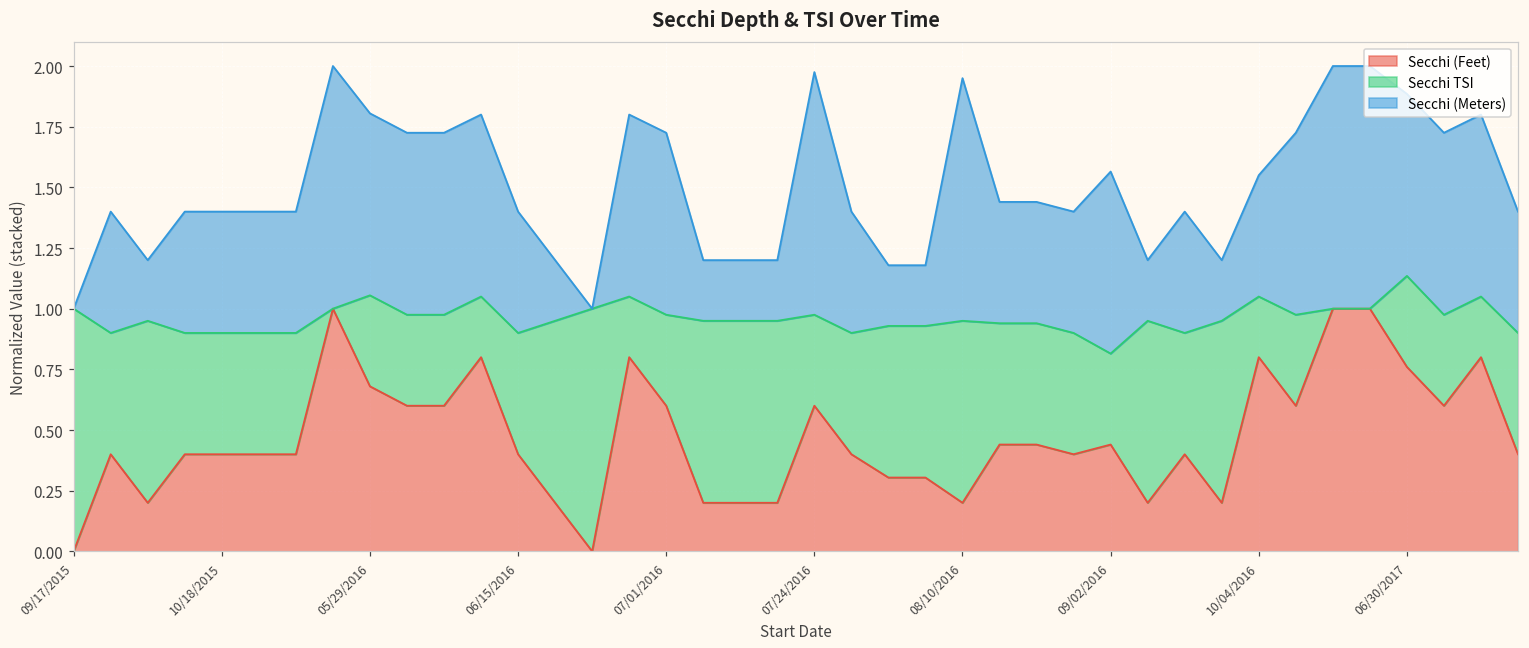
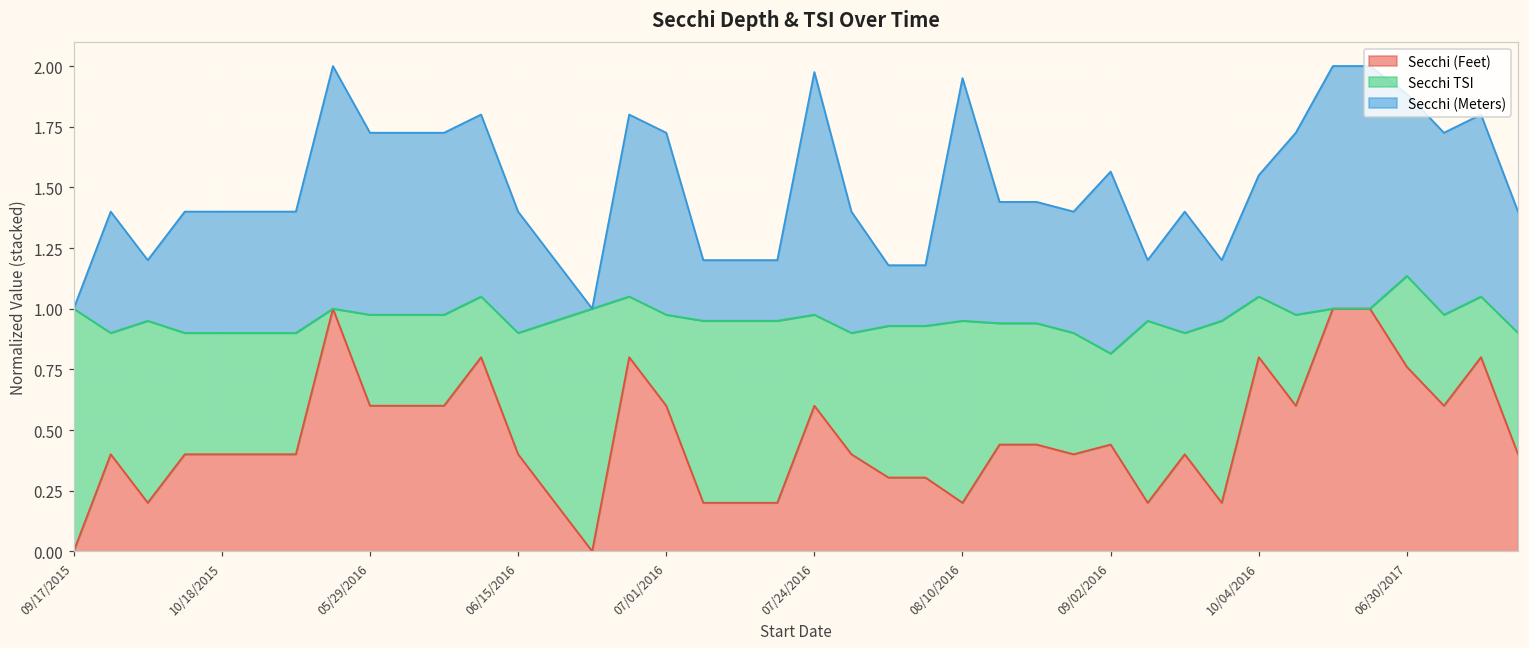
  {
    "Secchi (Feet)": {
      "09/17/2015": 0.00,
      "10/18/2015": 0.40,
-     "05/29/2016": 0.68,
+     "05/29/2016": 0.60,
      "06/15/2016": 0.40,
      "07/01/2016": 0.60,
      "07/24/2016": 0.60,
      "08/10/2016": 0.20,
      "09/02/2016": 0.44,
      "10/04/2016": 0.80,
      "06/30/2017": 0.76
    },
    "Secchi TSI": {
      "10/18/2015": 0.50,
      "05/29/2016": 0.38,
      "06/15/2016": 0.50,
      "07/01/2016": 0.38,
      "07/24/2016": 0.38,
      "08/10/2016": 0.75,
      "09/02/2016": 0.38,
      "10/04/2016": 0.25,
      "06/30/2017": 0.38
    },
    "Secchi (Meters)": {
      "10/18/2015": 0.50,
      "05/29/2016": 0.75,
      "06/15/2016": 0.50,
      "07/01/2016": 0.75,
      "07/24/2016": 1.00,
      "08/10/2016": 1.00,
      "09/02/2016": 0.75,
      "10/04/2016": 0.50
    }
  }
